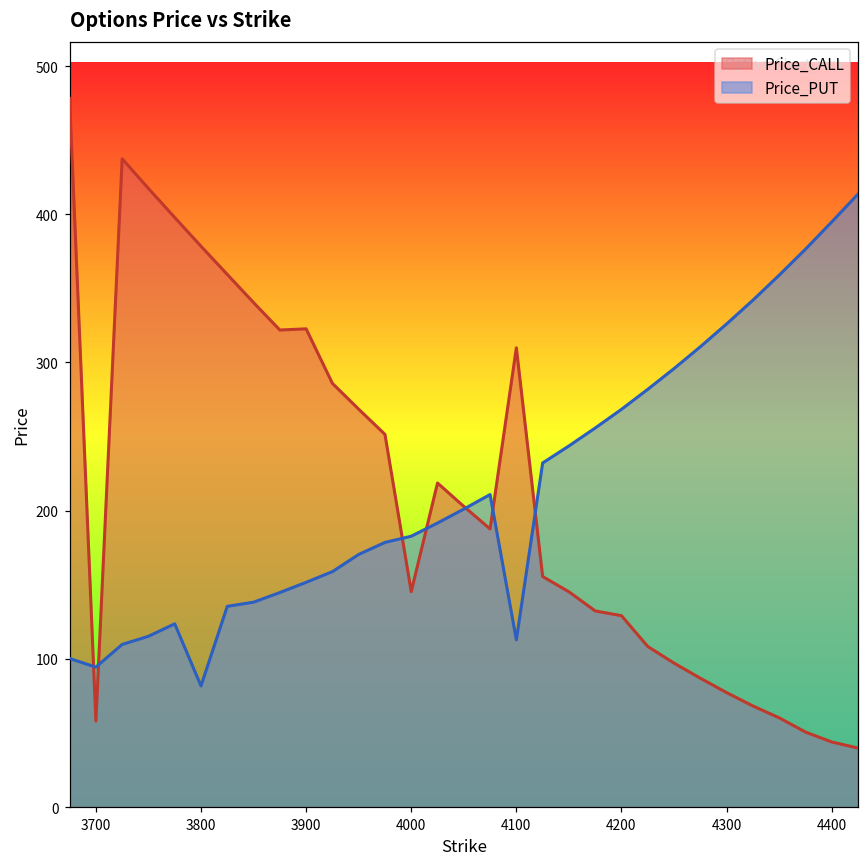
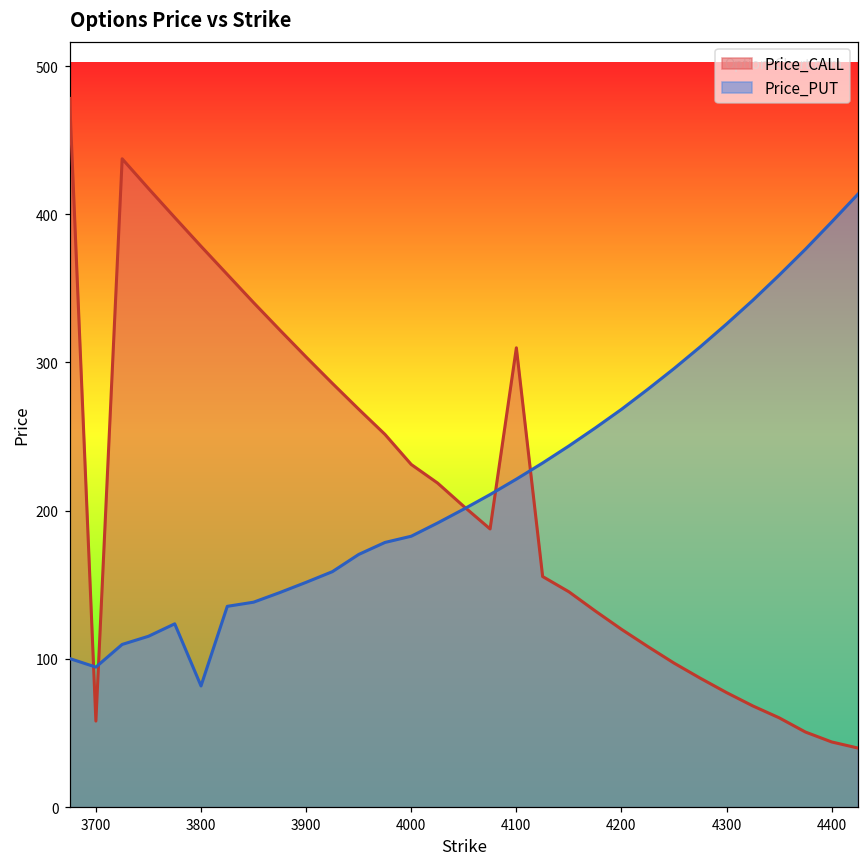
  {
    "Price_CALL": {
      "3700": 58,
      "3800": 378,
-     "3900": 323,
-     "4000": 145,
+     "3900": 304,
+     "4000": 231,
      "4100": 310,
-     "4200": 129,
+     "4200": 120,
      "4300": 77,
      "4400": 44
    },
    "Price_PUT": {
      "3700": 95,
      "3800": 82,
      "3900": 152,
      "4000": 183,
-     "4100": 113,
+     "4100": 221,
      "4200": 268,
      "4300": 326,
      "4400": 395
    }
  }
